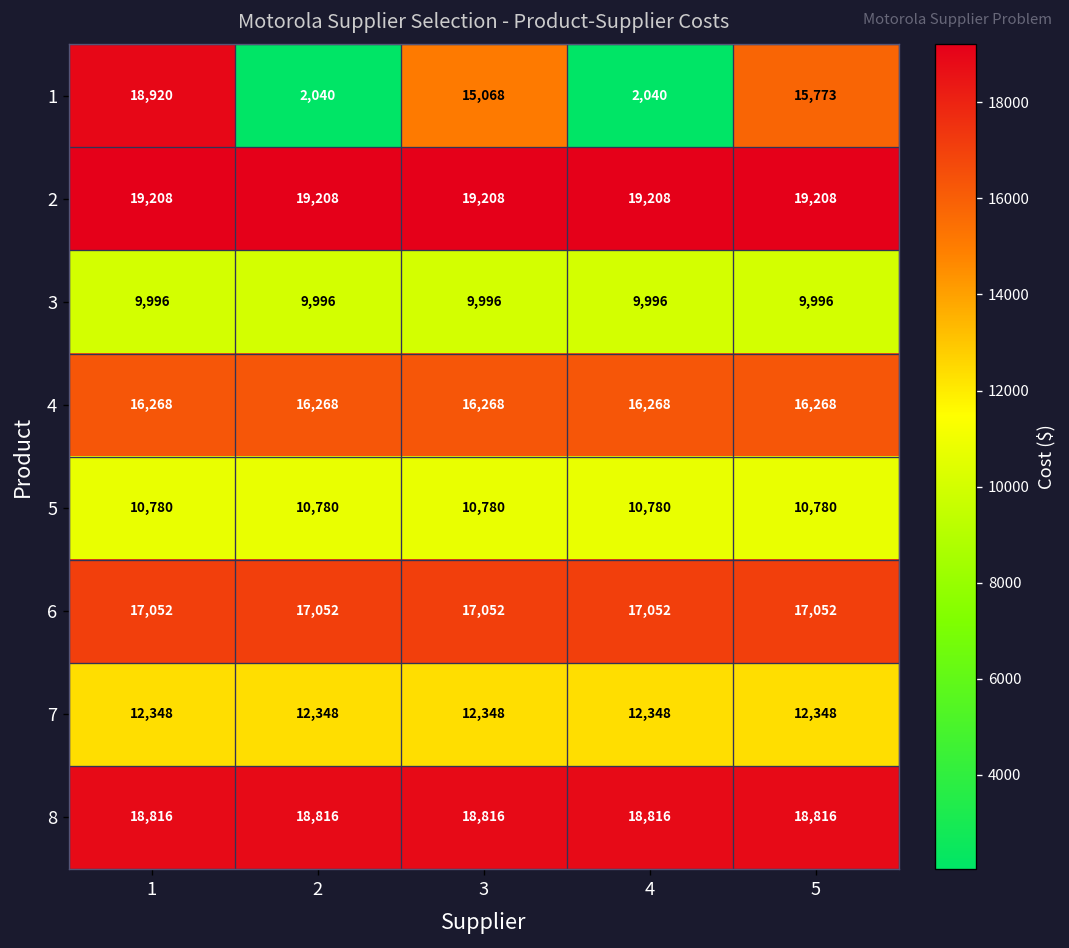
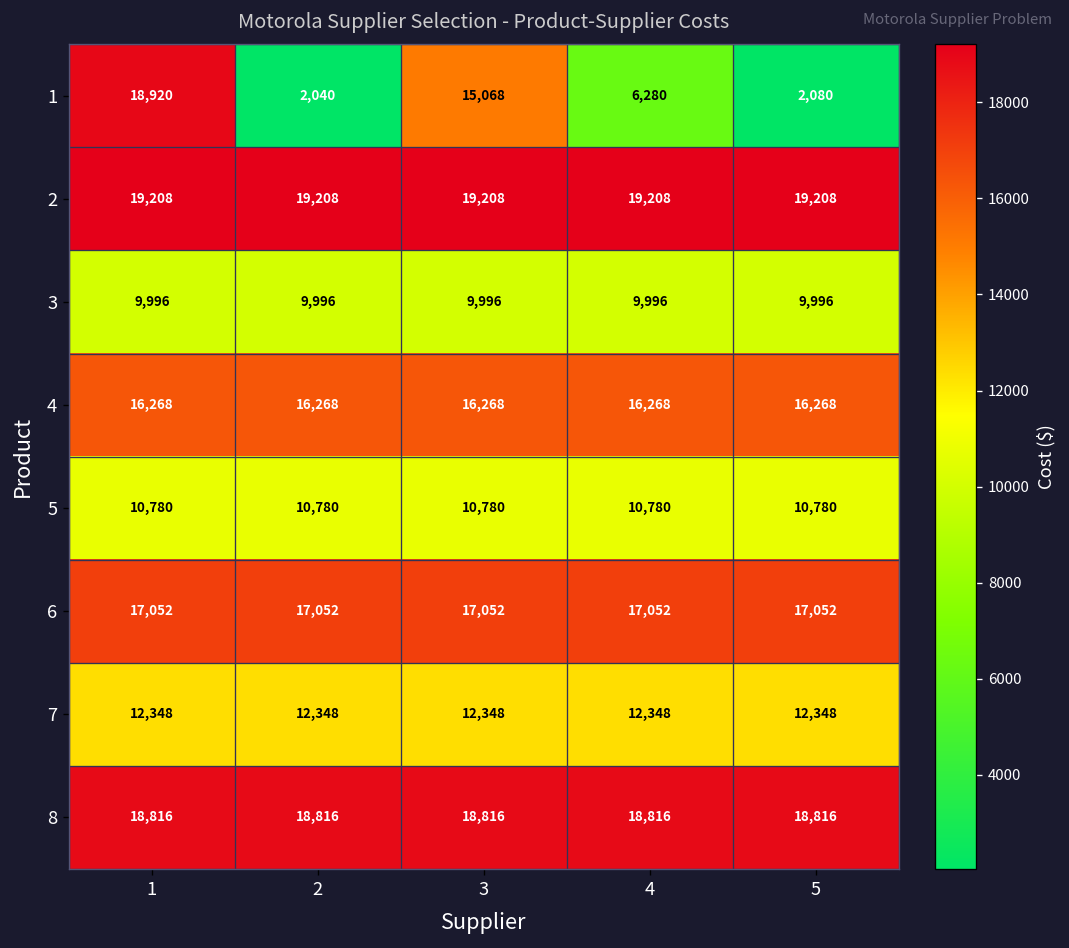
  {
    "1": {
      "1": "18,920",
      "2": "2,040",
      "3": "15,068",
-     "4": "2,040",
-     "5": "15,773"
+     "4": "6,280",
+     "5": "2,080"
    },
    "2": {
      "1": "19,208",
      "2": "19,208",
      "3": "19,208",
      "4": "19,208",
      "5": "19,208"
    },
    "3": {
      "1": "9,996",
      "2": "9,996",
      "3": "9,996",
      "4": "9,996",
      "5": "9,996"
    },
    "4": {
      "1": "16,268",
      "2": "16,268",
      "3": "16,268",
      "4": "16,268",
      "5": "16,268"
    },
    "5": {
      "1": "10,780",
      "2": "10,780",
      "3": "10,780",
      "4": "10,780",
      "5": "10,780"
    },
    "6": {
      "1": "17,052",
      "2": "17,052",
      "3": "17,052",
      "4": "17,052",
      "5": "17,052"
    },
    "7": {
      "1": "12,348",
      "2": "12,348",
      "3": "12,348",
      "4": "12,348",
      "5": "12,348"
    },
    "8": {
      "1": "18,816",
      "2": "18,816",
      "3": "18,816",
      "4": "18,816",
      "5": "18,816"
    }
  }
